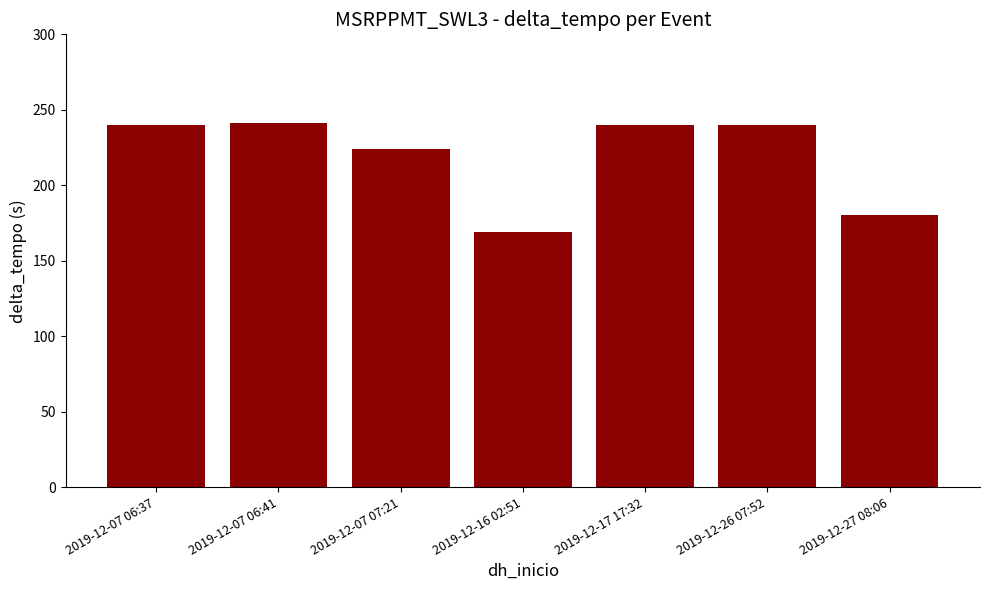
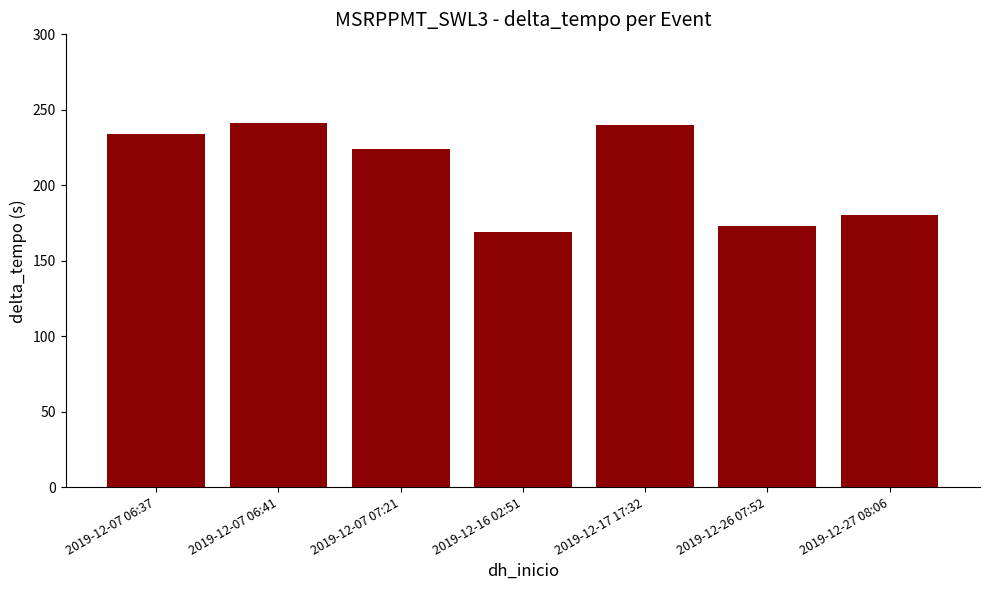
  {
-   "2019-12-07 06:37": 240,
+   "2019-12-07 06:37": 234,
    "2019-12-07 06:41": 241,
    "2019-12-07 07:21": 224,
    "2019-12-16 02:51": 169,
    "2019-12-17 17:32": 240,
-   "2019-12-26 07:52": 240,
+   "2019-12-26 07:52": 173,
    "2019-12-27 08:06": 180
  }
